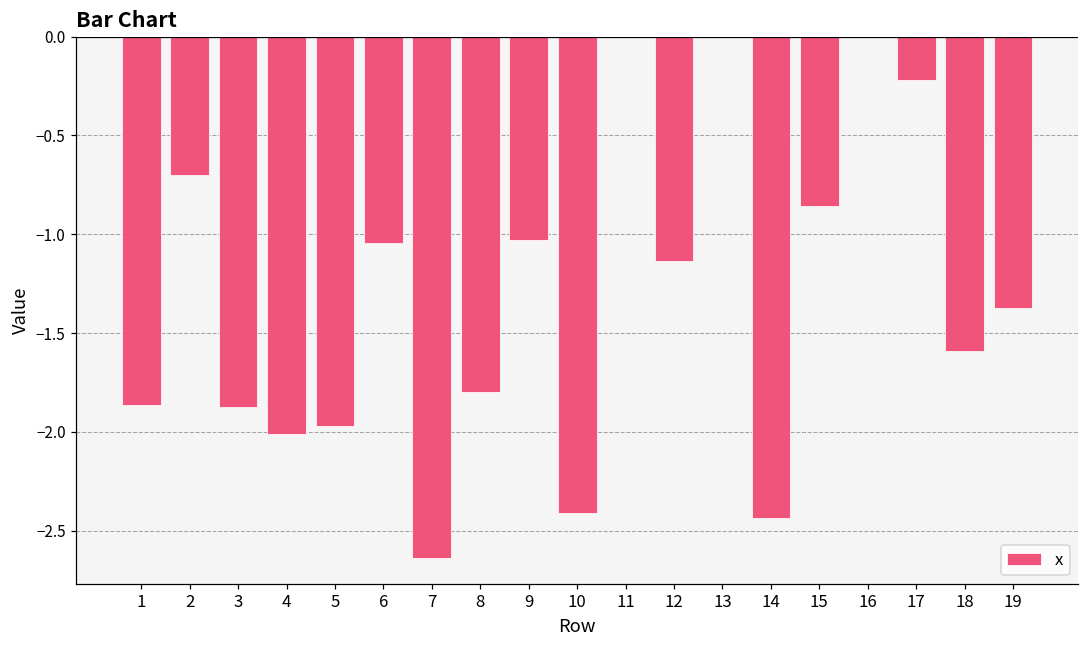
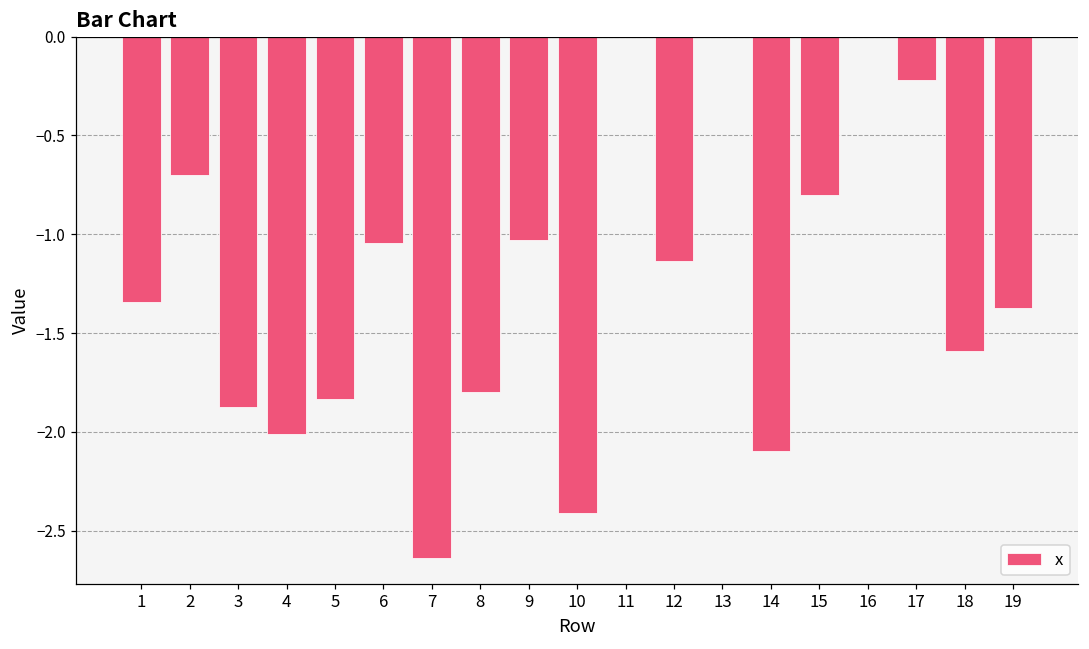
  {
-   "1": -1.86,
+   "1": -1.34,
    "2": -0.70,
    "3": -1.87,
    "4": -2.01,
-   "5": -1.97,
+   "5": -1.83,
    "6": -1.05,
    "7": -2.64,
    "8": -1.80,
    "9": -1.03,
    "10": -2.41,
    "11": 0.00,
    "12": -1.13,
    "13": 0.00,
-   "14": -2.44,
-   "15": -0.86,
+   "14": -2.10,
+   "15": -0.80,
    "16": 0.00,
    "17": -0.22,
    "18": -1.59,
    "19": -1.37
  }
